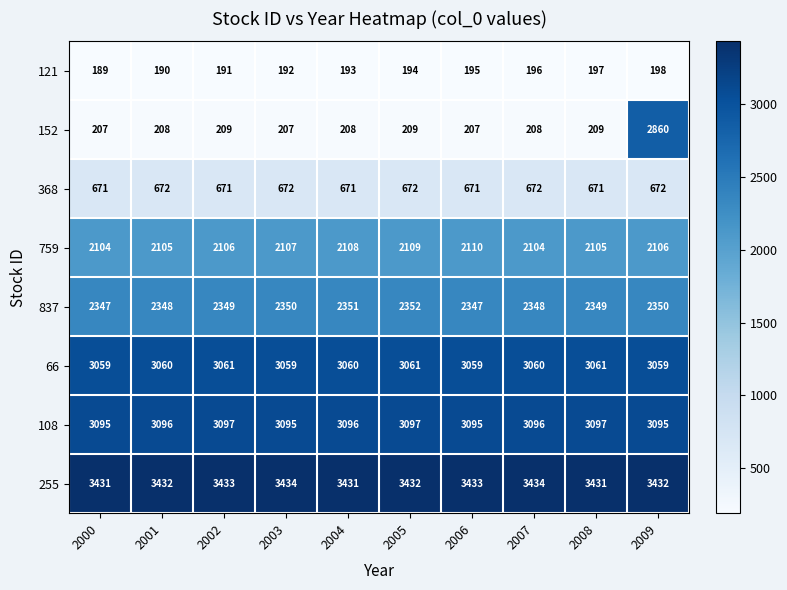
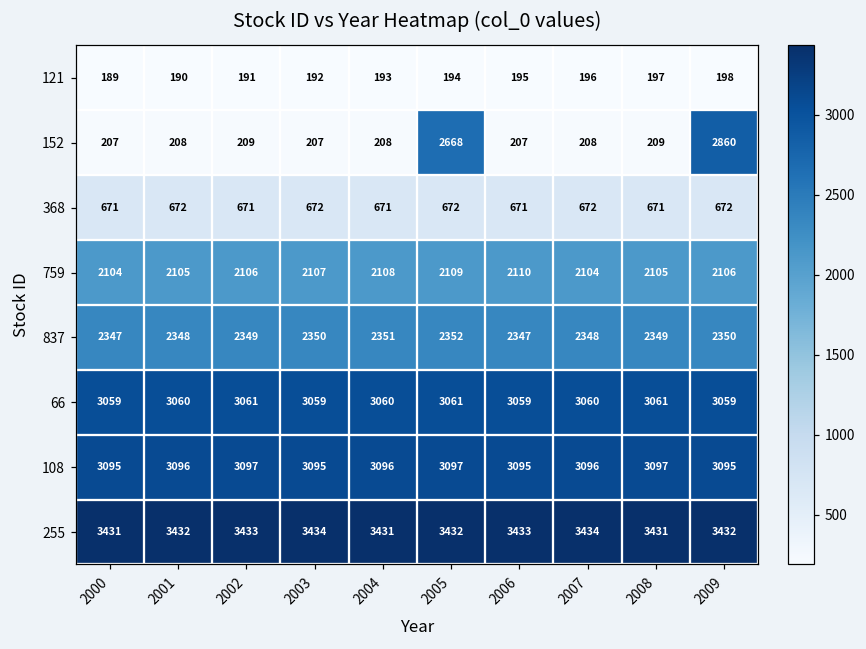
  {
    "121": {
      "2000": 189,
      "2001": 190,
      "2002": 191,
      "2003": 192,
      "2004": 193,
      "2005": 194,
      "2006": 195,
      "2007": 196,
      "2008": 197,
      "2009": 198
    },
    "152": {
      "2000": 207,
      "2001": 208,
      "2002": 209,
      "2003": 207,
      "2004": 208,
-     "2005": 209,
+     "2005": 2668,
      "2006": 207,
      "2007": 208,
      "2008": 209,
      "2009": 2860
    },
    "368": {
      "2000": 671,
      "2001": 672,
      "2002": 671,
      "2003": 672,
      "2004": 671,
      "2005": 672,
      "2006": 671,
      "2007": 672,
      "2008": 671,
      "2009": 672
    },
    "759": {
      "2000": 2104,
      "2001": 2105,
      "2002": 2106,
      "2003": 2107,
      "2004": 2108,
      "2005": 2109,
      "2006": 2110,
      "2007": 2104,
      "2008": 2105,
      "2009": 2106
    },
    "837": {
      "2000": 2347,
      "2001": 2348,
      "2002": 2349,
      "2003": 2350,
      "2004": 2351,
      "2005": 2352,
      "2006": 2347,
      "2007": 2348,
      "2008": 2349,
      "2009": 2350
    },
    "66": {
      "2000": 3059,
      "2001": 3060,
      "2002": 3061,
      "2003": 3059,
      "2004": 3060,
      "2005": 3061,
      "2006": 3059,
      "2007": 3060,
      "2008": 3061,
      "2009": 3059
    },
    "108": {
      "2000": 3095,
      "2001": 3096,
      "2002": 3097,
      "2003": 3095,
      "2004": 3096,
      "2005": 3097,
      "2006": 3095,
      "2007": 3096,
      "2008": 3097,
      "2009": 3095
    },
    "255": {
      "2000": 3431,
      "2001": 3432,
      "2002": 3433,
      "2003": 3434,
      "2004": 3431,
      "2005": 3432,
      "2006": 3433,
      "2007": 3434,
      "2008": 3431,
      "2009": 3432
    }
  }
